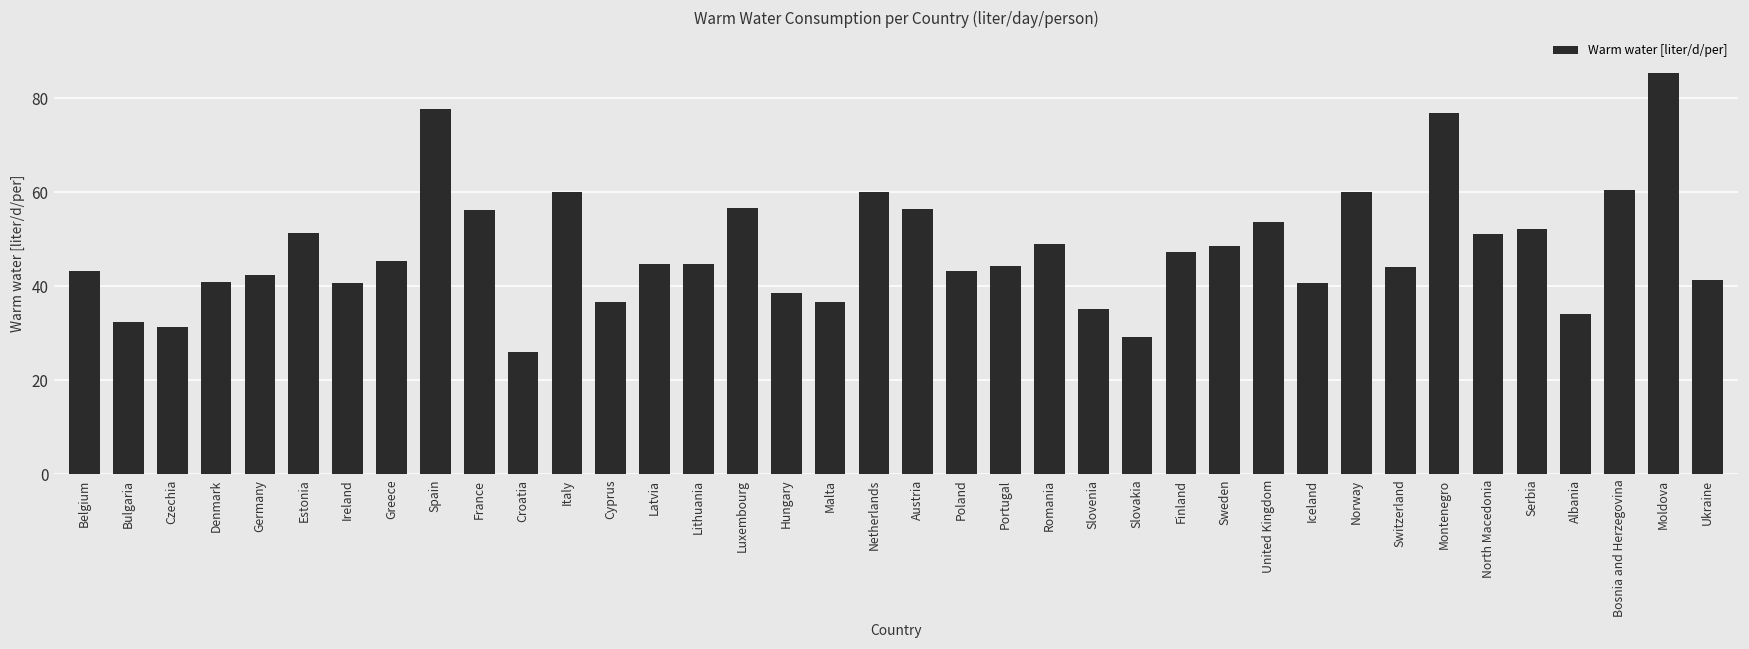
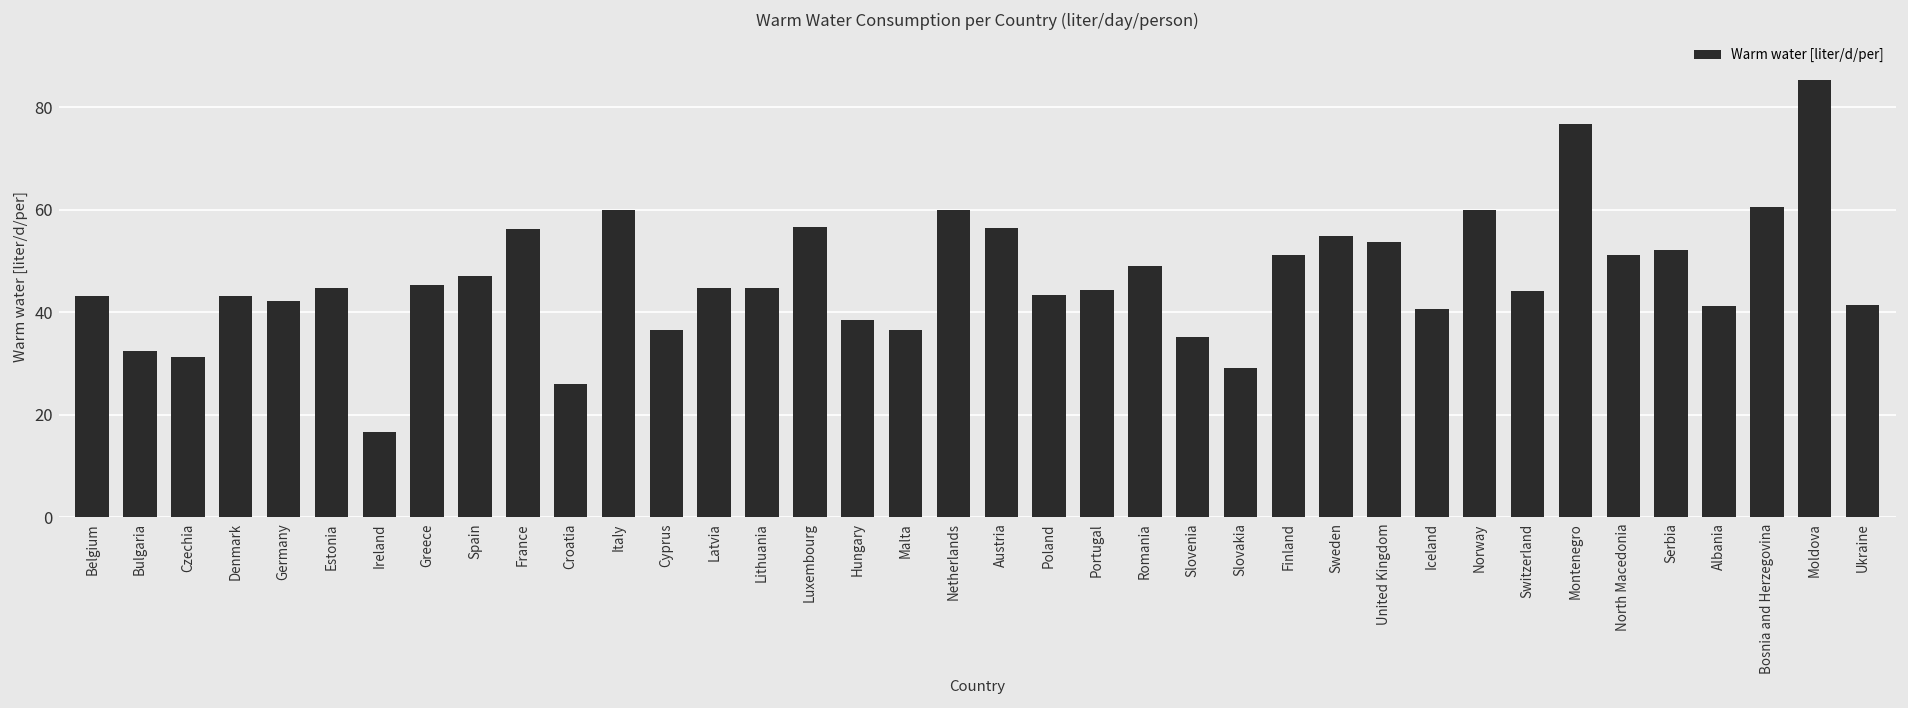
  {
    "Belgium": 43,
    "Bulgaria": 32,
    "Czechia": 31,
-   "Denmark": 41,
+   "Denmark": 43,
    "Germany": 42,
-   "Estonia": 51,
-   "Ireland": 41,
+   "Estonia": 45,
+   "Ireland": 17,
    "Greece": 45,
-   "Spain": 78,
+   "Spain": 47,
    "France": 56,
    "Croatia": 26,
    "Italy": 60,
    "Cyprus": 37,
    "Latvia": 45,
    "Lithuania": 45,
    "Luxembourg": 57,
    "Hungary": 39,
    "Malta": 37,
    "Netherlands": 60,
    "Austria": 56,
    "Poland": 43,
    "Portugal": 44,
    "Romania": 49,
    "Slovenia": 35,
    "Slovakia": 29,
-   "Finland": 47,
-   "Sweden": 49,
+   "Finland": 51,
+   "Sweden": 55,
    "United Kingdom": 54,
    "Iceland": 41,
    "Norway": 60,
    "Switzerland": 44,
    "Montenegro": 77,
    "North Macedonia": 51,
    "Serbia": 52,
-   "Albania": 34,
+   "Albania": 41,
    "Bosnia and Herzegovina": 60,
    "Moldova": 85,
    "Ukraine": 41
  }
